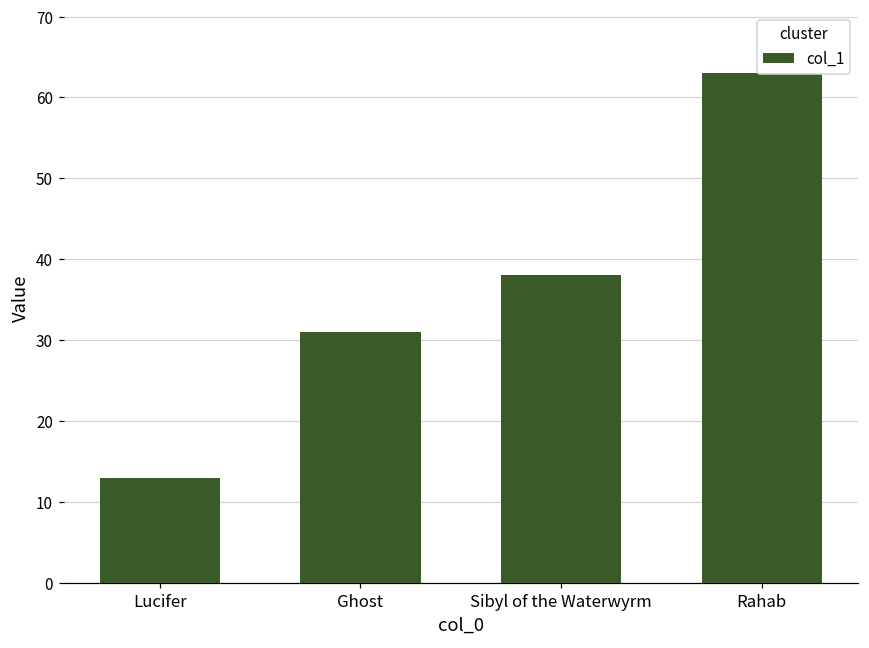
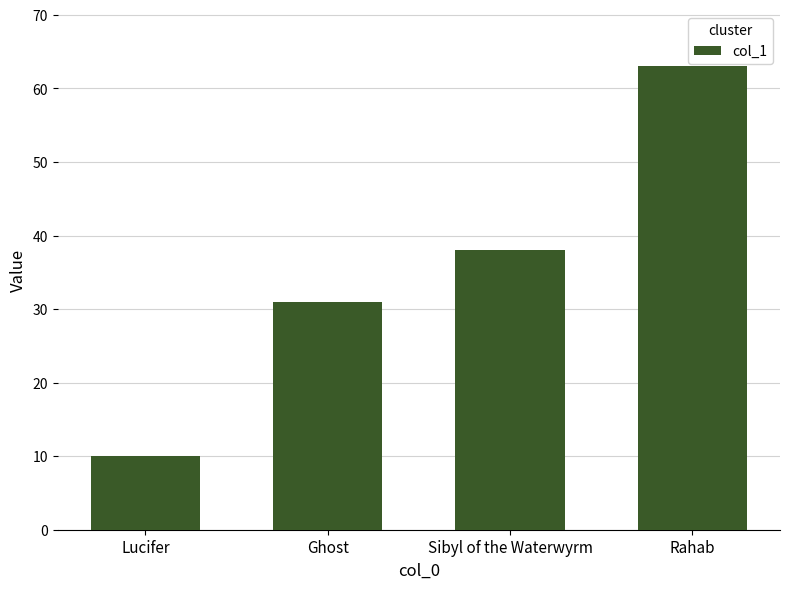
  {
-   "Lucifer": 13,
+   "Lucifer": 10,
    "Ghost": 31,
    "Sibyl of the Waterwyrm": 38,
    "Rahab": 63
  }
